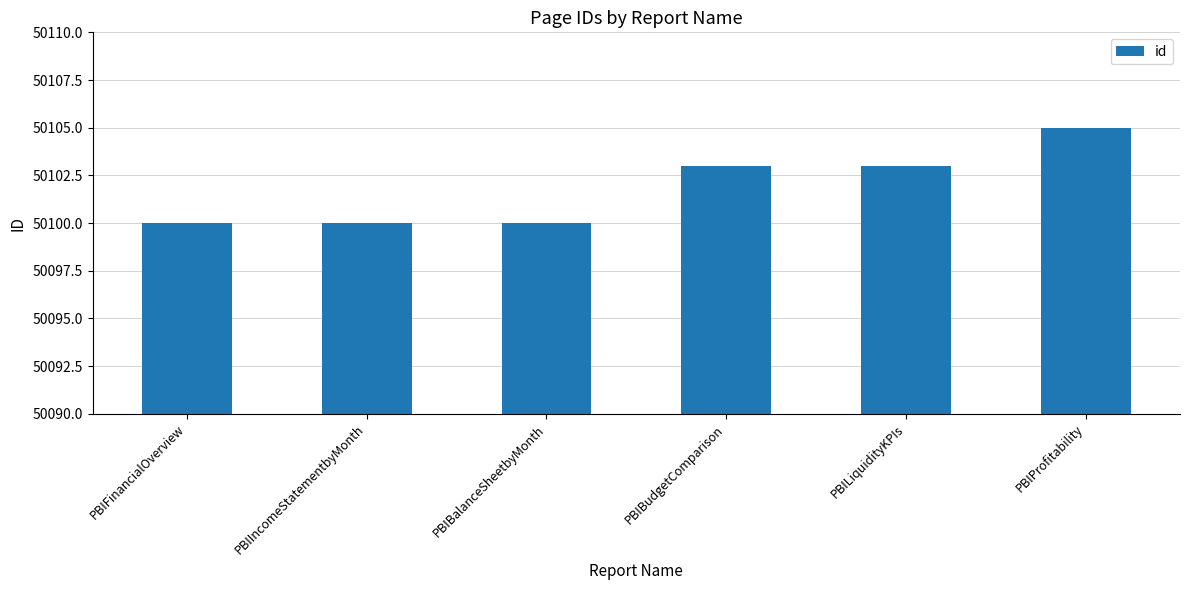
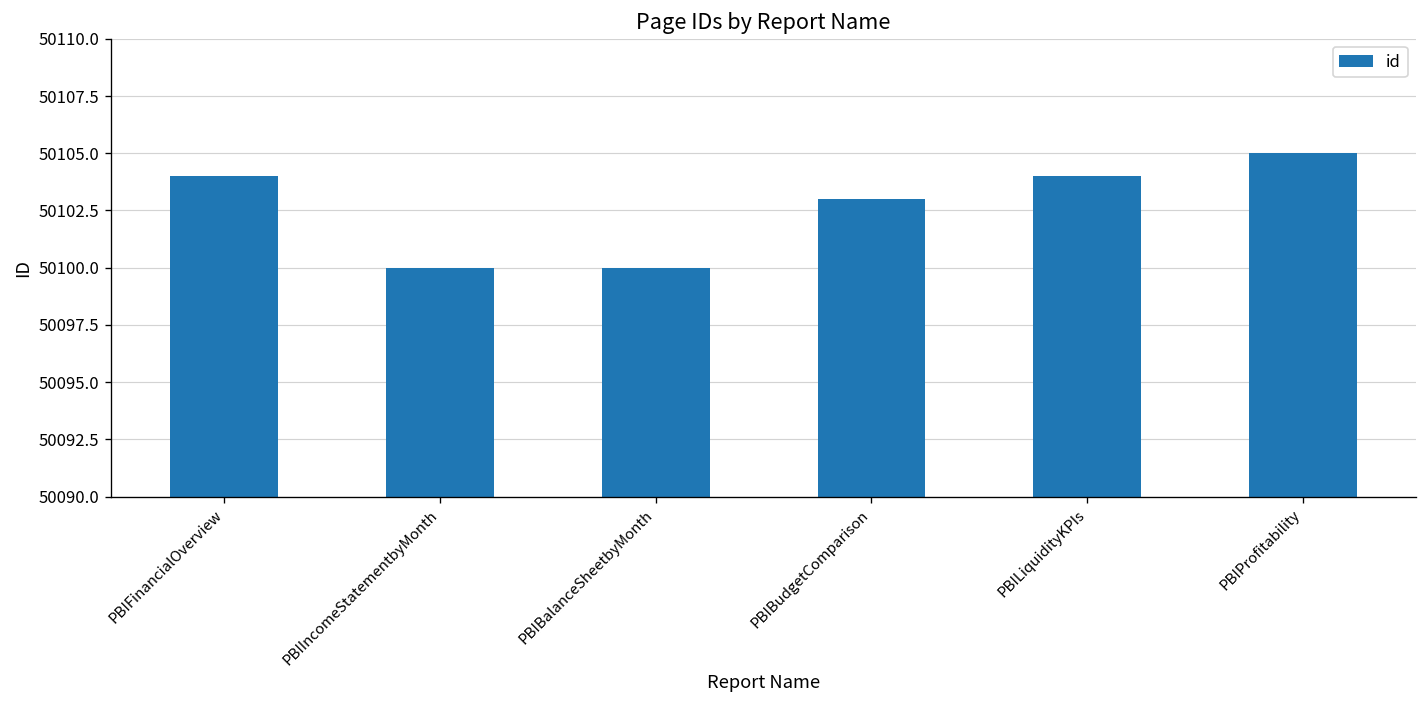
  {
-   "PBIFinancialOverview": 50100,
+   "PBIFinancialOverview": 50104,
    "PBIIncomeStatementbyMonth": 50100,
    "PBIBalanceSheetbyMonth": 50100,
    "PBIBudgetComparison": 50103,
-   "PBILiquidityKPIs": 50103,
+   "PBILiquidityKPIs": 50104,
    "PBIProfitability": 50105
  }
